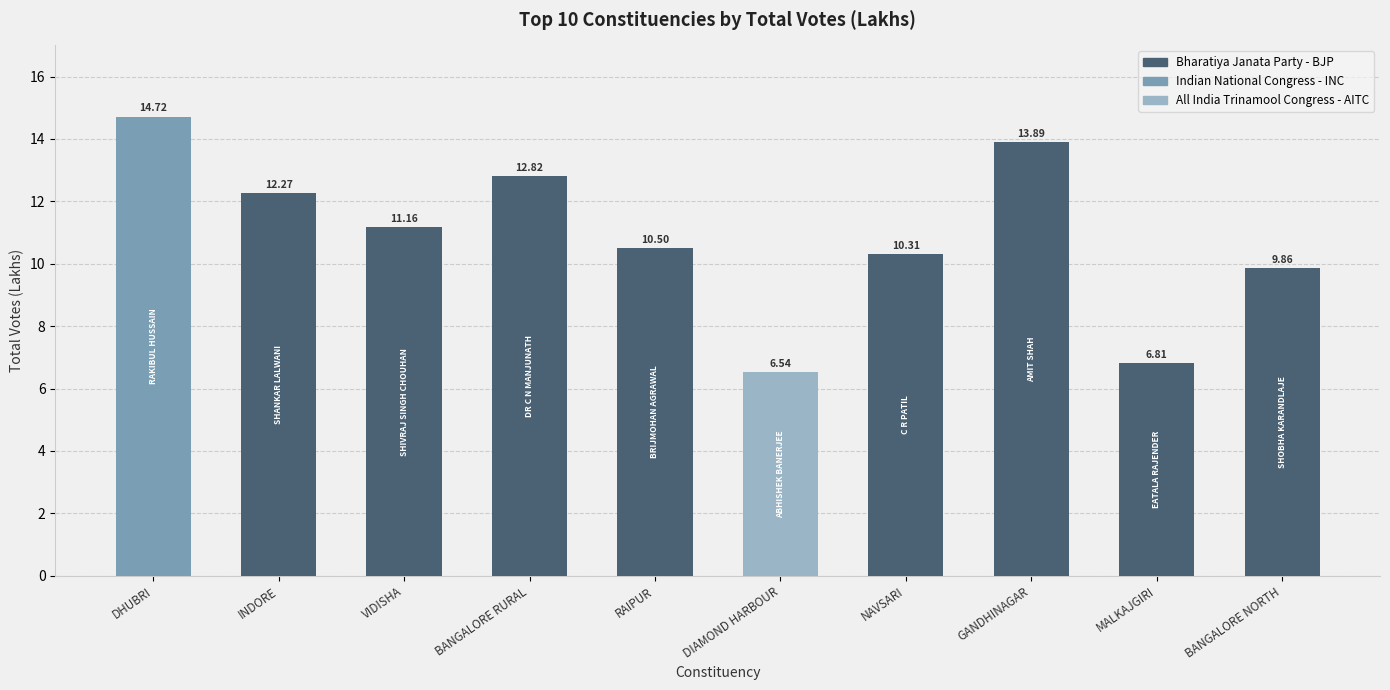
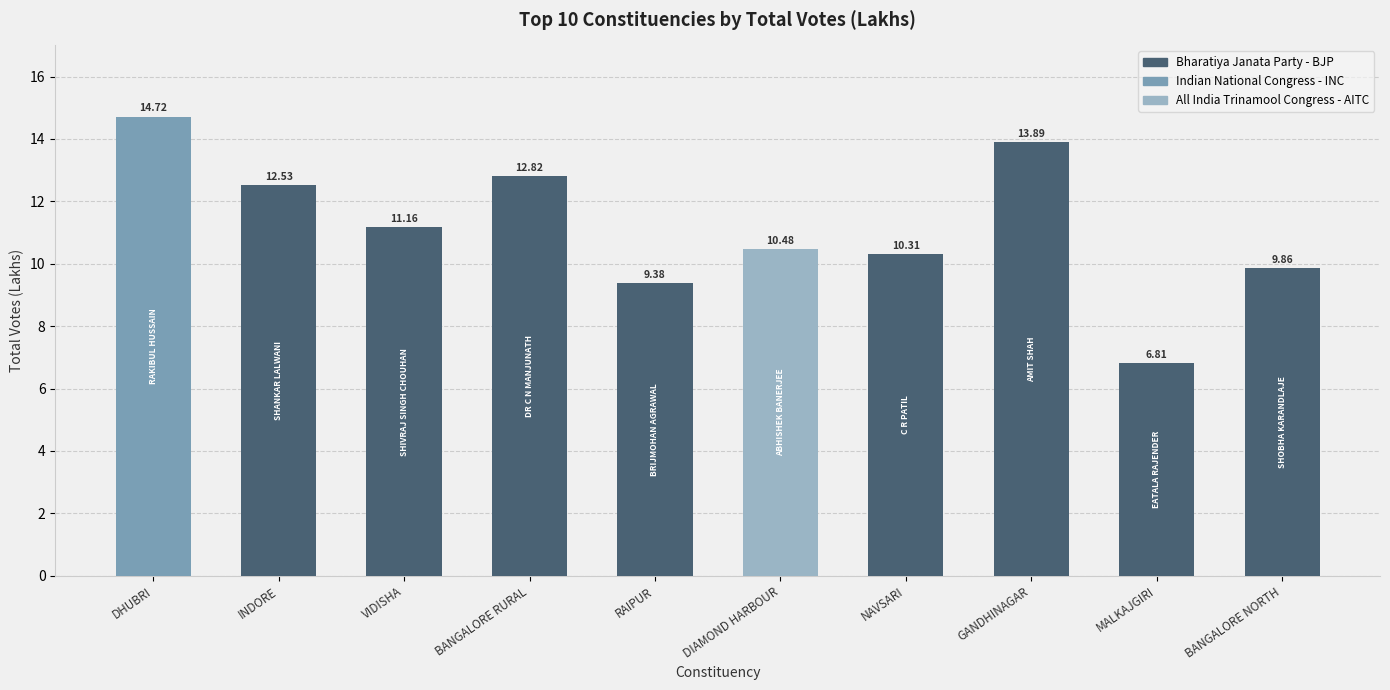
  {
    "DHUBRI": 14.72,
-   "INDORE": 12.27,
+   "INDORE": 12.53,
    "VIDISHA": 11.16,
    "BANGALORE RURAL": 12.82,
-   "RAIPUR": 10.50,
-   "DIAMOND HARBOUR": 6.54,
+   "RAIPUR": 9.38,
+   "DIAMOND HARBOUR": 10.48,
    "NAVSARI": 10.31,
    "GANDHINAGAR": 13.89,
    "MALKAJGIRI": 6.81,
    "BANGALORE NORTH": 9.86
  }
